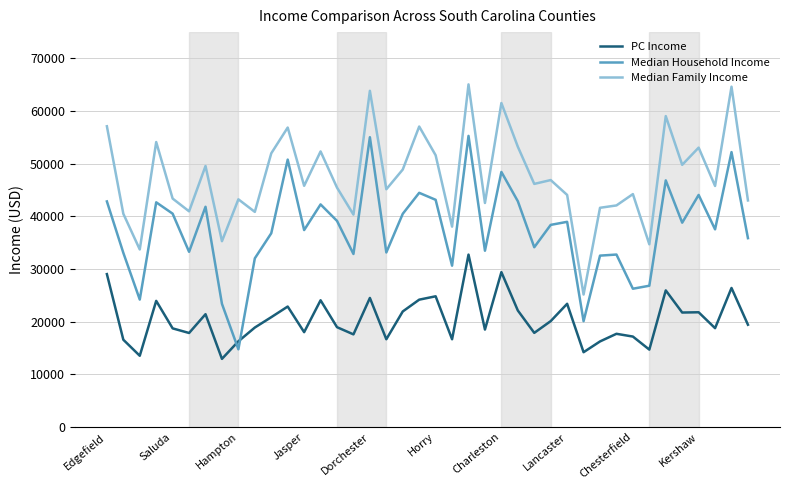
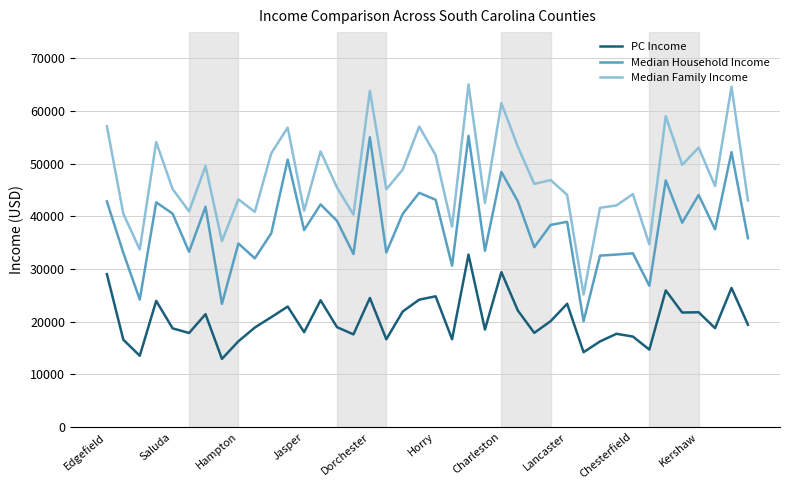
  {
    "PC Income": {
      "Edgefield": 29000,
      "Saluda": 19000,
      "Hampton": 16000,
      "Jasper": 18000,
      "Dorchester": 24000,
      "Horry": 25000,
      "Charleston": 29000,
      "Lancaster": 23000,
      "Chesterfield": 17000,
      "Kershaw": 22000
    },
    "Median Household Income": {
      "Edgefield": 43000,
      "Saluda": 41000,
-     "Hampton": 15000,
+     "Hampton": 35000,
      "Jasper": 37000,
      "Dorchester": 55000,
      "Horry": 43000,
      "Charleston": 48000,
      "Lancaster": 39000,
-     "Chesterfield": 26000,
+     "Chesterfield": 33000,
      "Kershaw": 44000
    },
    "Median Family Income": {
      "Edgefield": 57000,
-     "Saluda": 43000,
+     "Saluda": 45000,
      "Hampton": 43000,
-     "Jasper": 46000,
+     "Jasper": 41000,
      "Dorchester": 64000,
      "Horry": 52000,
      "Charleston": 62000,
      "Lancaster": 44000,
      "Chesterfield": 44000,
      "Kershaw": 53000
    }
  }
